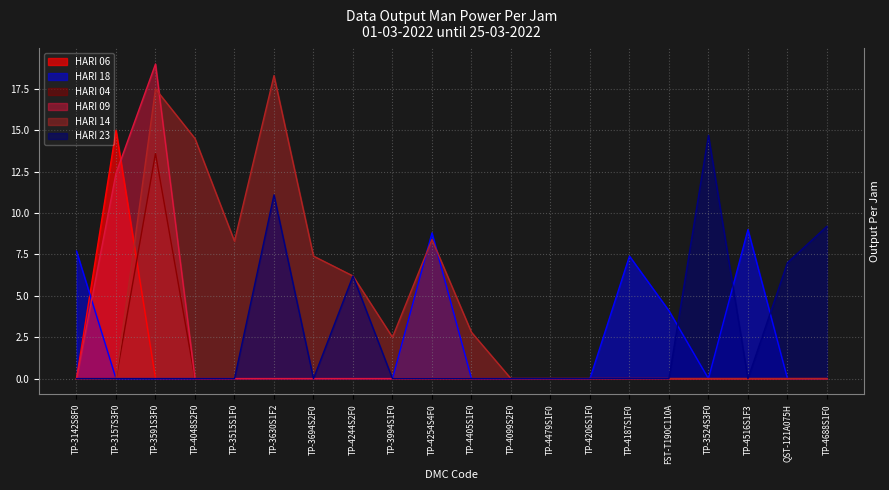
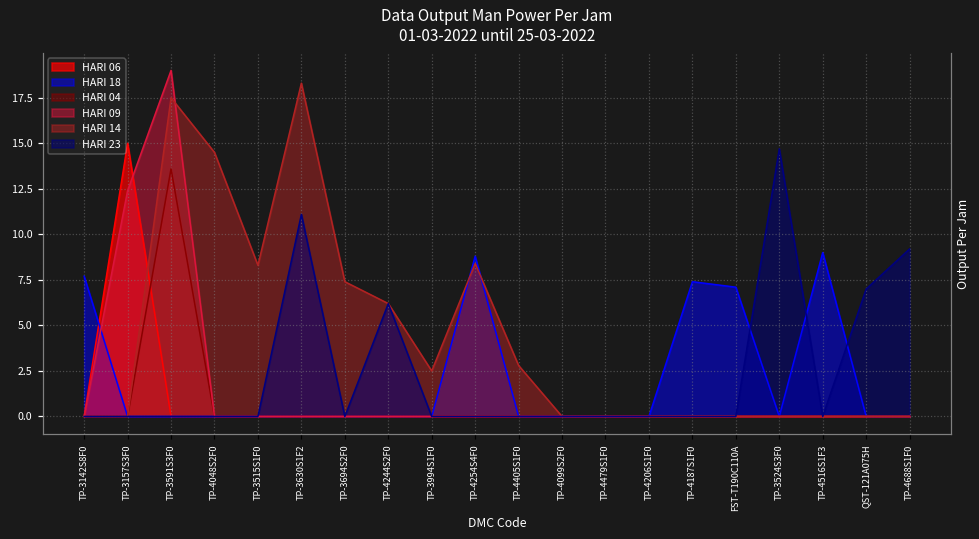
  {
    "HARI 06": {
      "TP-3157S3F0": 15.0
    },
    "HARI 18": {
      "TP-3142S8F0": 7.7,
      "TP-4254S4F0": 8.8,
      "TP-4187S1F0": 7.4,
-     "FST-T190C110A": 4.1,
+     "FST-T190C110A": 7.1,
      "TP-4516S1F3": 9.0
    },
    "HARI 23": {
      "TP-3630S1F2": 11.1,
      "TP-3524S3F0": 14.7,
      "QST-121A075H": 7.0,
      "TP-4688S1F0": 9.2
    }
  }
